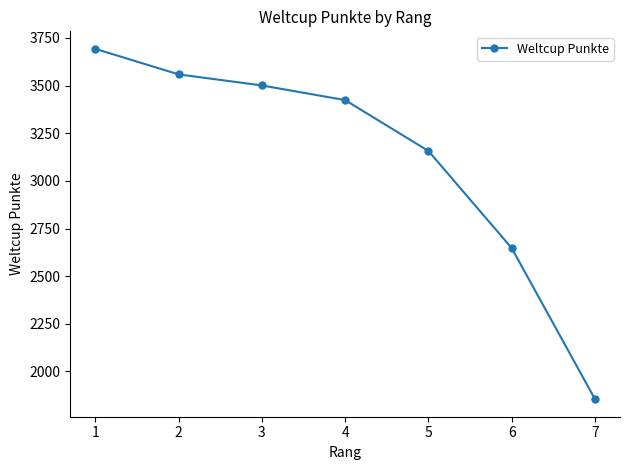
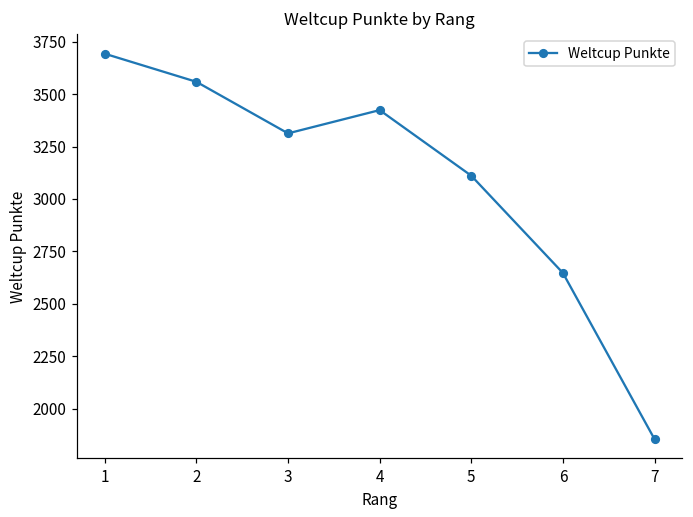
  {
    "1": 3690,
    "2": 3560,
-   "3": 3500,
+   "3": 3310,
    "4": 3420,
-   "5": 3160,
+   "5": 3110,
    "6": 2650,
    "7": 1850
  }
